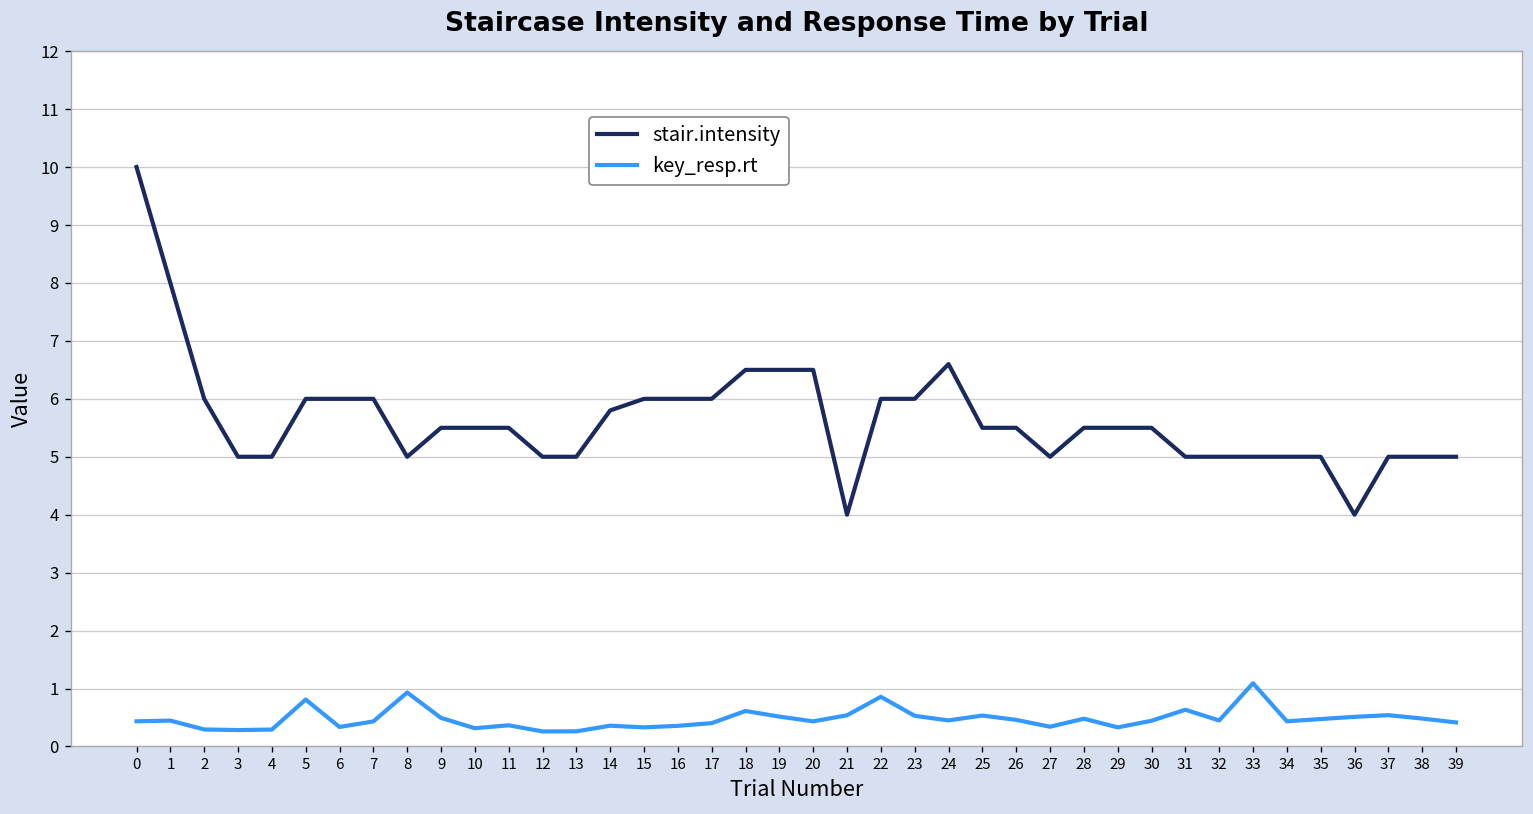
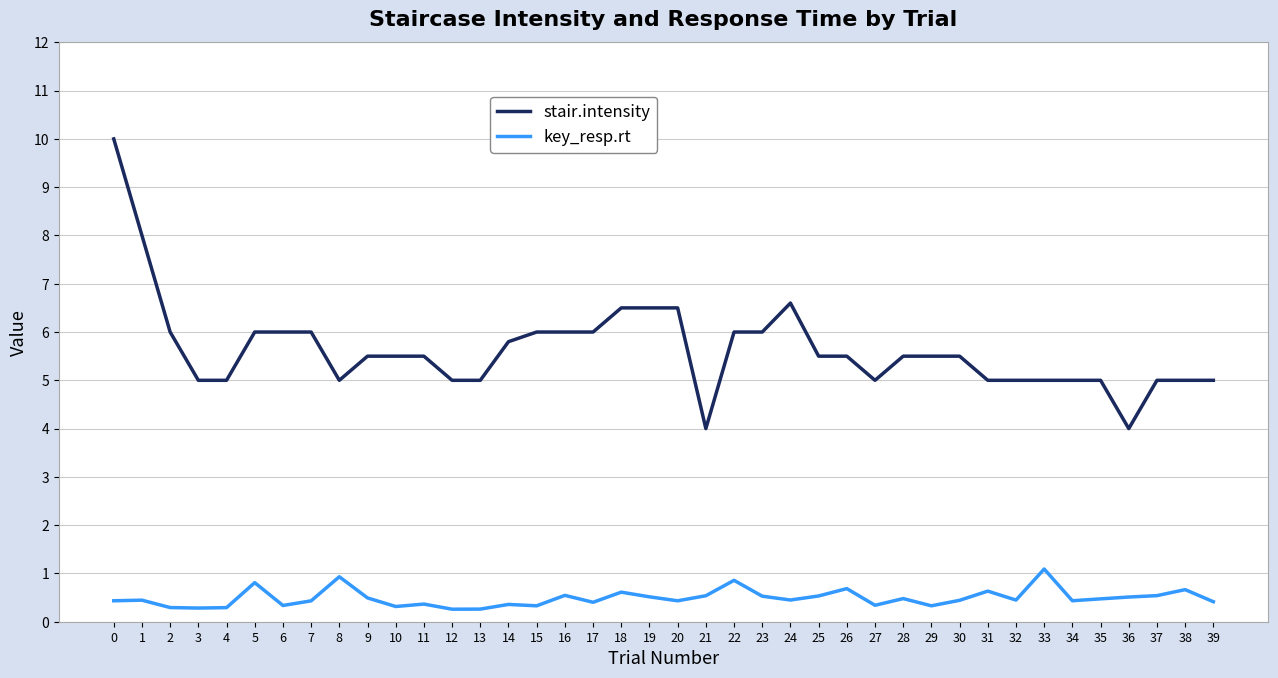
  {
    "stair.intensity": {
      "0": 10.0,
      "1": 8.0,
      "2": 6.0,
      "3": 5.0,
      "4": 5.0,
      "5": 6.0,
      "6": 6.0,
      "7": 6.0,
      "8": 5.0,
      "9": 5.5,
      "10": 5.5,
      "11": 5.5,
      "12": 5.0,
      "13": 5.0,
      "14": 5.8,
      "15": 6.0,
      "16": 6.0,
      "17": 6.0,
      "18": 6.5,
      "19": 6.5,
      "20": 6.5,
      "21": 4.0,
      "22": 6.0,
      "23": 6.0,
      "24": 6.6,
      "25": 5.5,
      "26": 5.5,
      "27": 5.0,
      "28": 5.5,
      "29": 5.5,
      "30": 5.5,
      "31": 5.0,
      "32": 5.0,
      "33": 5.0,
      "34": 5.0,
      "35": 5.0,
      "36": 4.0,
      "37": 5.0,
      "38": 5.0,
      "39": 5.0
    },
    "key_resp.rt": {
      "0": 0.4,
      "1": 0.4,
      "2": 0.3,
      "3": 0.3,
      "4": 0.3,
      "5": 0.8,
      "6": 0.3,
      "7": 0.4,
      "8": 0.9,
      "9": 0.5,
      "10": 0.3,
      "11": 0.4,
      "12": 0.3,
      "13": 0.3,
      "14": 0.4,
      "15": 0.3,
-     "16": 0.4,
+     "16": 0.5,
      "17": 0.4,
      "18": 0.6,
      "19": 0.5,
      "20": 0.4,
      "21": 0.5,
      "22": 0.9,
      "23": 0.5,
      "24": 0.4,
      "25": 0.5,
-     "26": 0.5,
+     "26": 0.7,
      "27": 0.3,
      "28": 0.5,
      "29": 0.3,
      "30": 0.4,
      "31": 0.6,
      "32": 0.4,
      "33": 1.1,
      "34": 0.4,
      "35": 0.5,
      "36": 0.5,
      "37": 0.5,
-     "38": 0.5,
+     "38": 0.7,
      "39": 0.4
    }
  }
